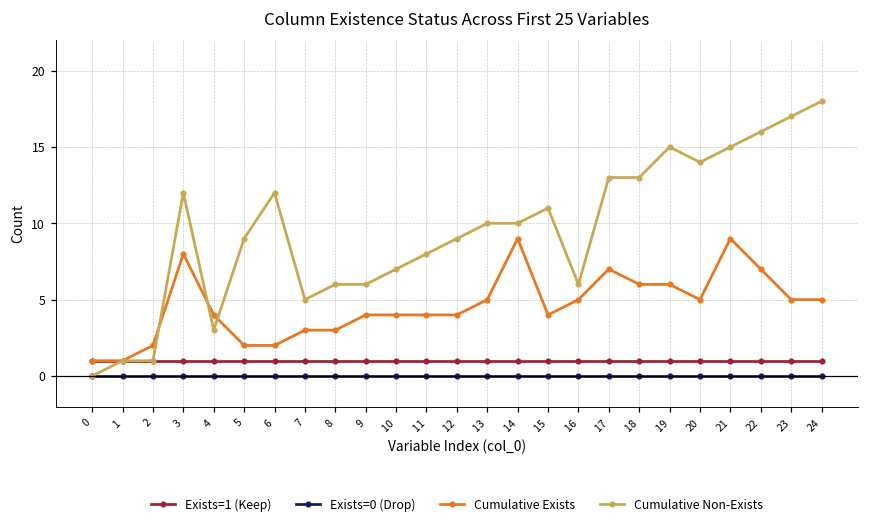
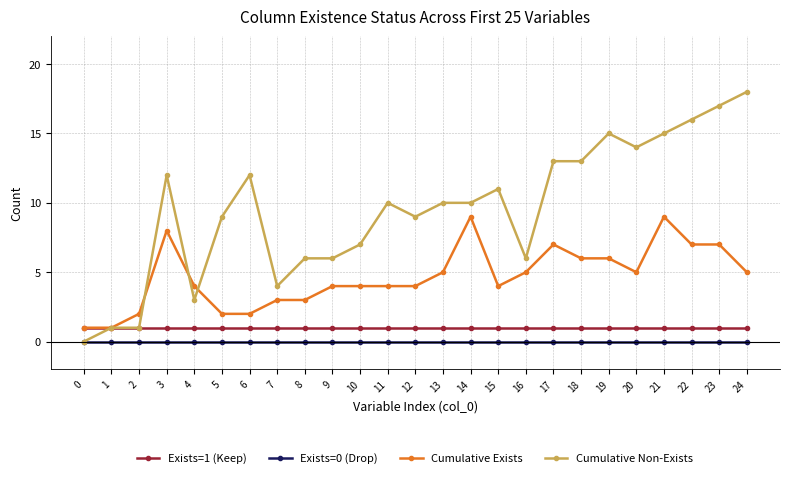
  {
    "Exists=1 (Keep)": {
      "3": 1,
      "4": 1,
      "5": 1,
      "6": 1,
      "7": 1,
      "8": 1,
      "9": 1,
      "10": 1,
      "11": 1,
      "12": 1,
      "13": 1,
      "14": 1,
      "15": 1,
      "16": 1,
      "17": 1,
      "18": 1,
      "19": 1,
      "20": 1,
      "21": 1,
      "22": 1,
      "23": 1,
      "24": 1
    },
    "Exists=0 (Drop)": {
      "1": 0,
      "2": 0,
      "3": 0,
      "4": 0,
      "5": 0,
      "6": 0,
      "7": 0,
      "8": 0,
      "9": 0,
      "10": 0,
      "11": 0,
      "12": 0,
      "13": 0,
      "14": 0,
      "15": 0,
      "16": 0,
      "17": 0,
      "18": 0,
      "19": 0,
      "20": 0,
      "21": 0,
      "22": 0,
      "23": 0,
      "24": 0
    },
    "Cumulative Exists": {
      "2": 2,
      "3": 8,
      "4": 4,
      "5": 2,
      "6": 2,
      "7": 3,
      "8": 3,
      "9": 4,
      "10": 4,
      "11": 4,
      "12": 4,
      "13": 5,
      "14": 9,
      "15": 4,
      "16": 5,
      "17": 7,
      "18": 6,
      "19": 6,
      "20": 5,
      "21": 9,
      "22": 7,
-     "23": 5,
+     "23": 7,
      "24": 5
    },
    "Cumulative Non-Exists": {
      "3": 12,
      "4": 3,
      "5": 9,
      "6": 12,
-     "7": 5,
+     "7": 4,
      "8": 6,
      "9": 6,
      "10": 7,
-     "11": 8,
+     "11": 10,
      "12": 9,
      "13": 10,
      "14": 10,
      "15": 11,
      "16": 6,
      "17": 13,
      "18": 13,
      "19": 15,
      "20": 14,
      "21": 15,
      "22": 16,
      "23": 17,
      "24": 18
    }
  }
